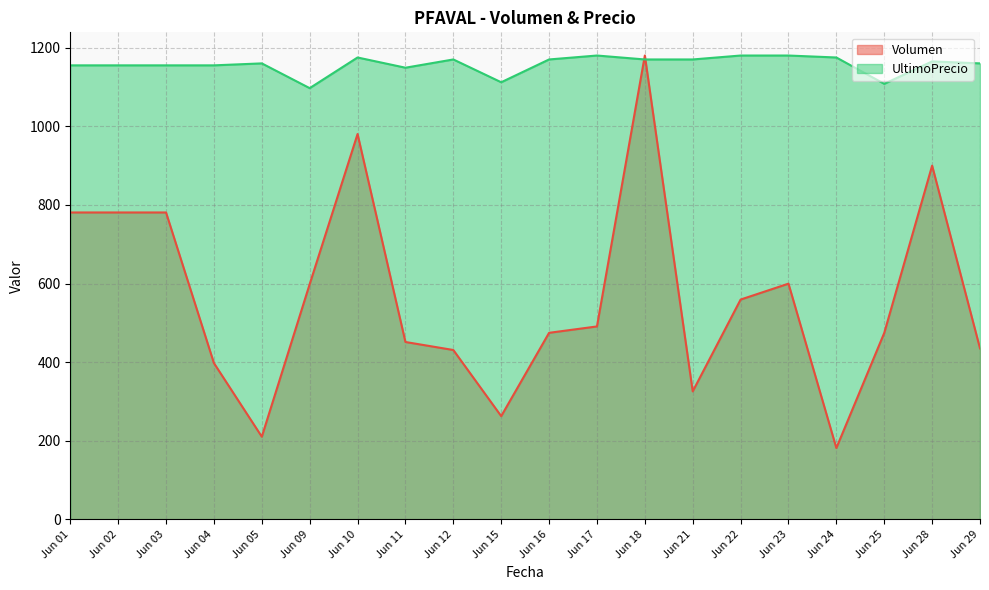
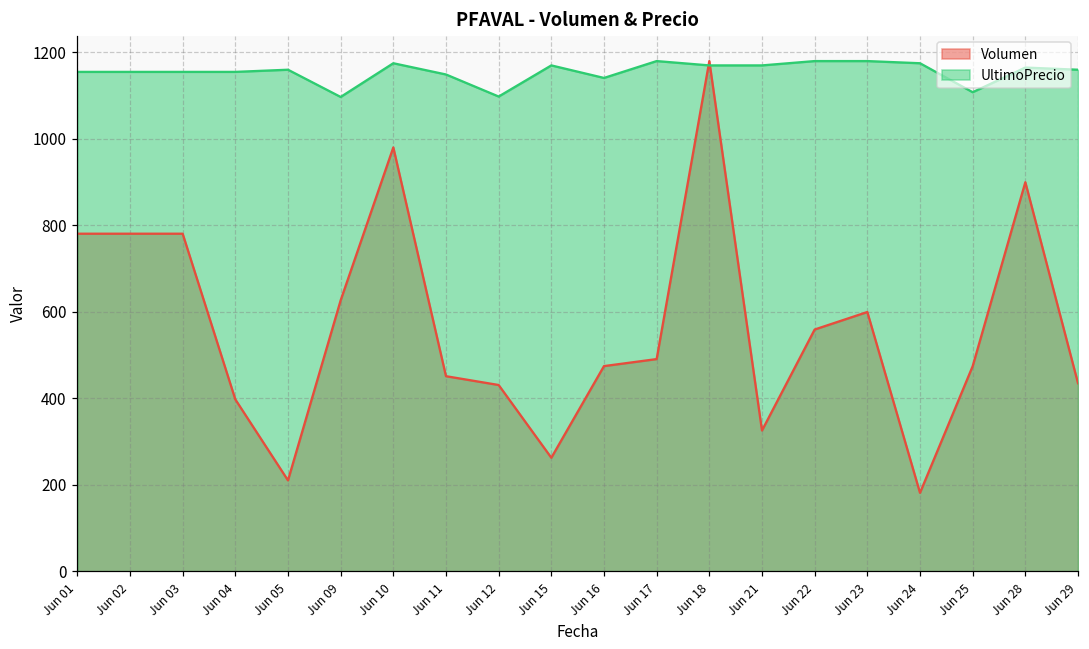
  {
    "Volumen": {
      "Jun 01": 780,
      "Jun 02": 780,
      "Jun 03": 780,
      "Jun 04": 400,
      "Jun 05": 210,
-     "Jun 09": 600,
+     "Jun 09": 630,
      "Jun 10": 980,
      "Jun 11": 450,
      "Jun 12": 430,
      "Jun 15": 260,
      "Jun 16": 470,
      "Jun 17": 490,
      "Jun 18": 1180,
      "Jun 21": 330,
      "Jun 22": 560,
      "Jun 23": 600,
      "Jun 24": 180,
      "Jun 25": 470,
      "Jun 28": 900,
      "Jun 29": 430
    },
    "UltimoPrecio": {
      "Jun 01": 1160,
      "Jun 02": 1160,
      "Jun 03": 1160,
      "Jun 04": 1160,
      "Jun 05": 1160,
      "Jun 09": 1100,
      "Jun 10": 1180,
      "Jun 11": 1150,
-     "Jun 12": 1170,
-     "Jun 15": 1110,
-     "Jun 16": 1170,
+     "Jun 12": 1100,
+     "Jun 15": 1170,
+     "Jun 16": 1140,
      "Jun 17": 1180,
      "Jun 18": 1170,
      "Jun 21": 1170,
      "Jun 22": 1180,
      "Jun 23": 1180,
      "Jun 24": 1180,
      "Jun 25": 1110,
      "Jun 29": 1160
    }
  }
